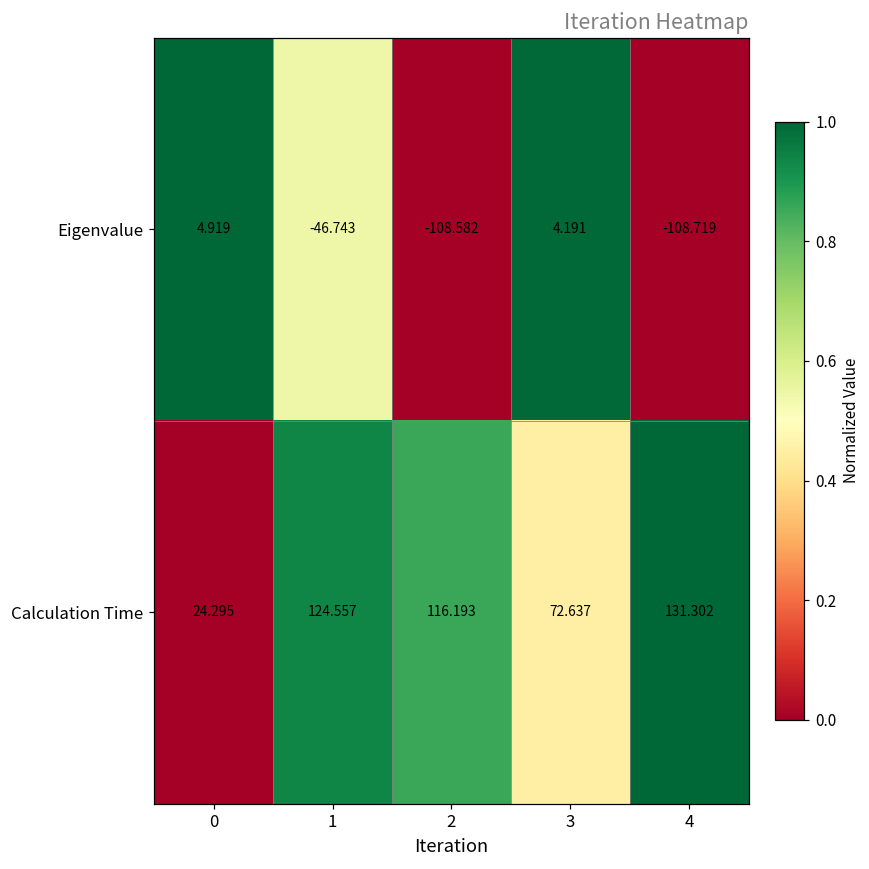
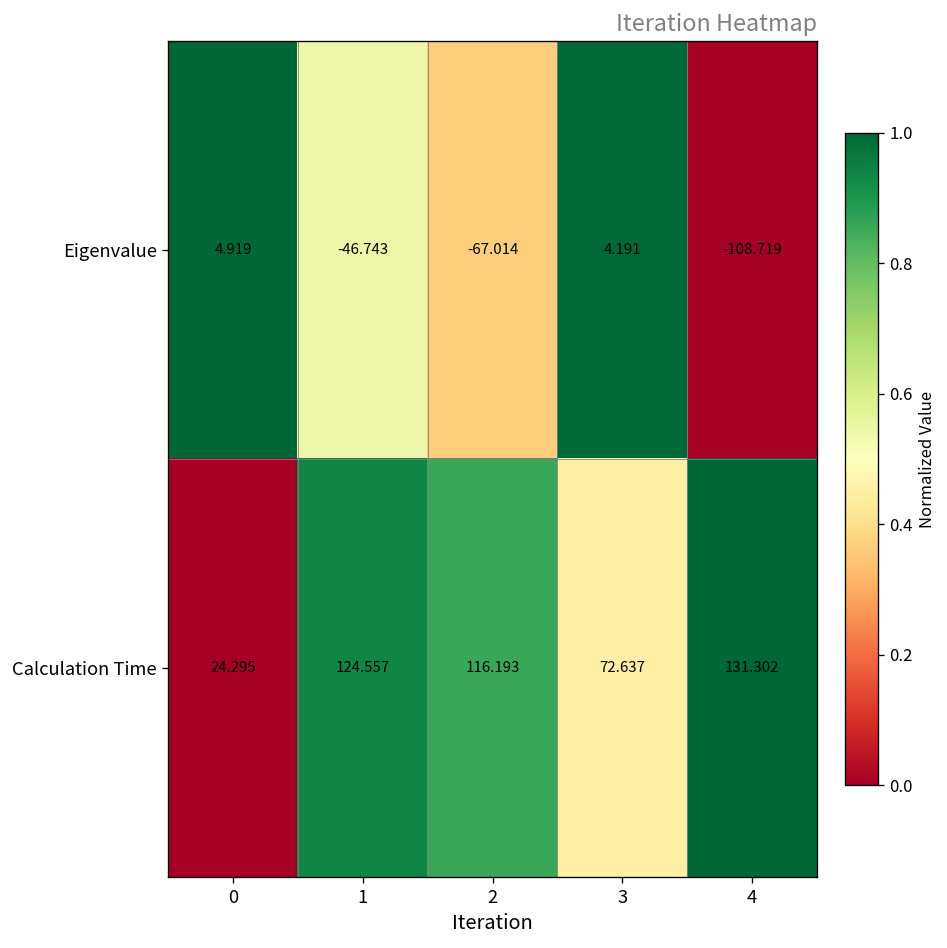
  {
    "Eigenvalue": {
      "0": 4.919,
      "1": -46.743,
-     "2": -108.582,
+     "2": -67.014,
      "3": 4.191,
      "4": -108.719
    },
    "Calculation Time": {
      "0": 24.295,
      "1": 124.557,
      "2": 116.193,
      "3": 72.637,
      "4": 131.302
    }
  }
